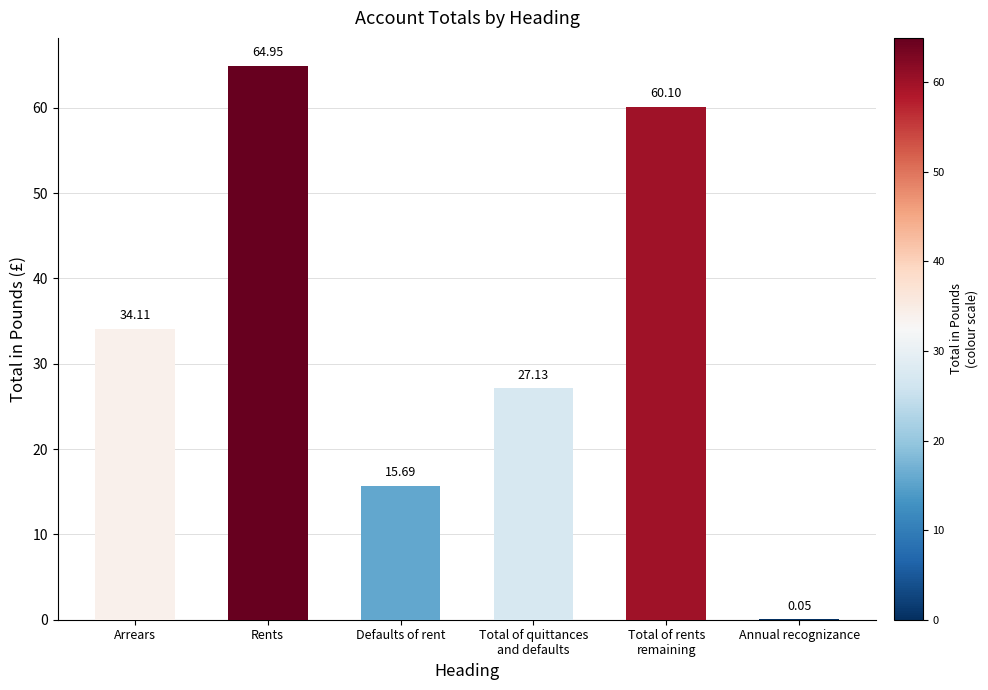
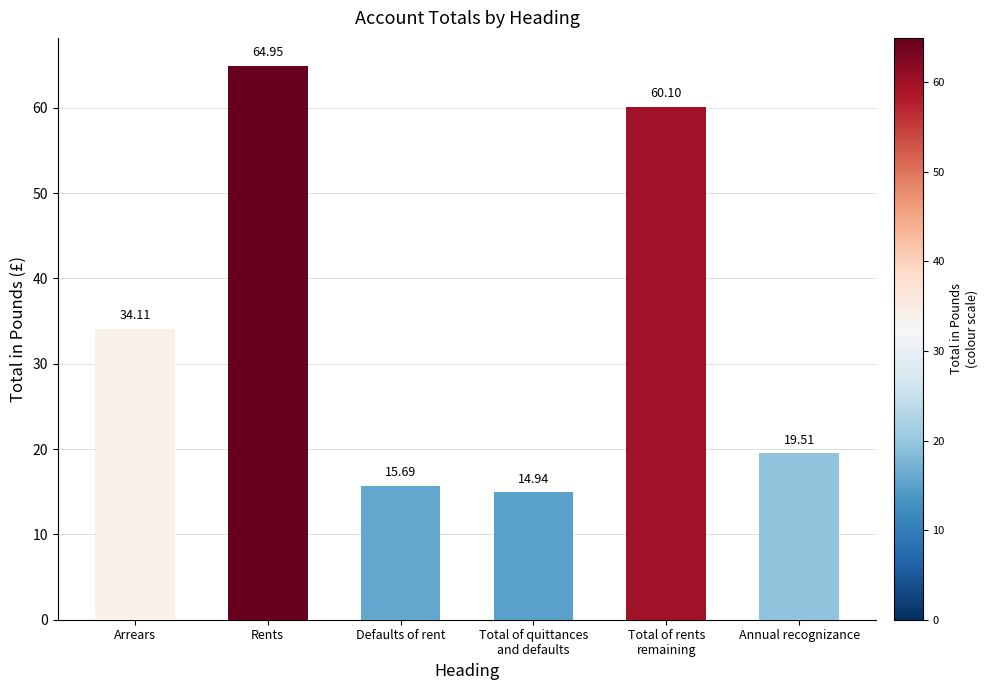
  {
    "Arrears": 34.11,
    "Rents": 64.95,
    "Defaults of rent": 15.69,
-   "Total of quittances and defaults": 27.13,
+   "Total of quittances and defaults": 14.94,
    "Total of rents remaining": 60.10,
-   "Annual recognizance": 0.05
+   "Annual recognizance": 19.51
  }
